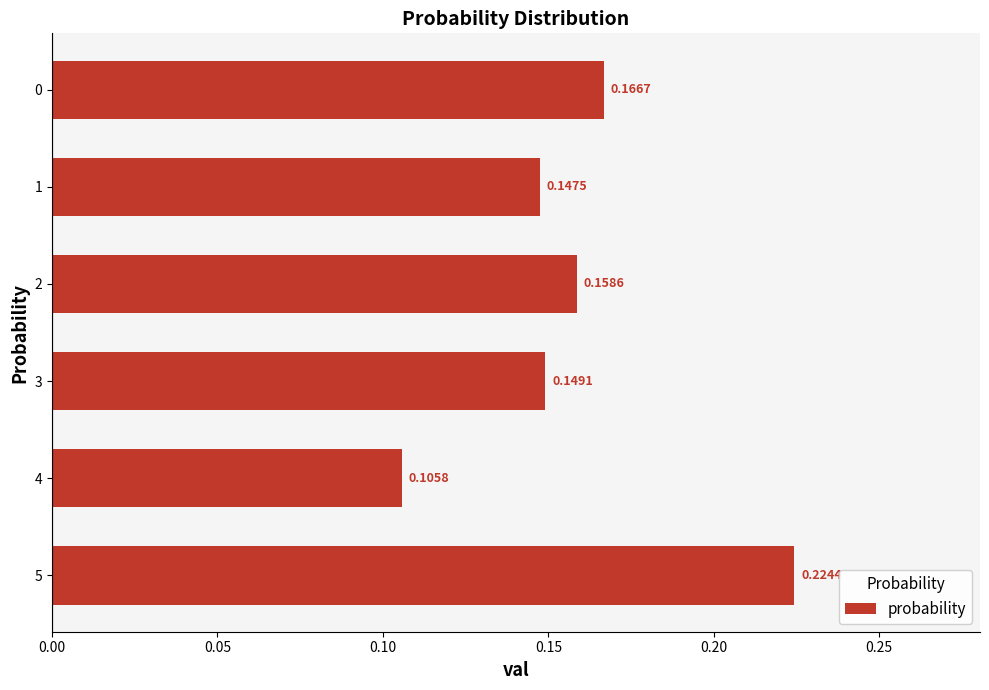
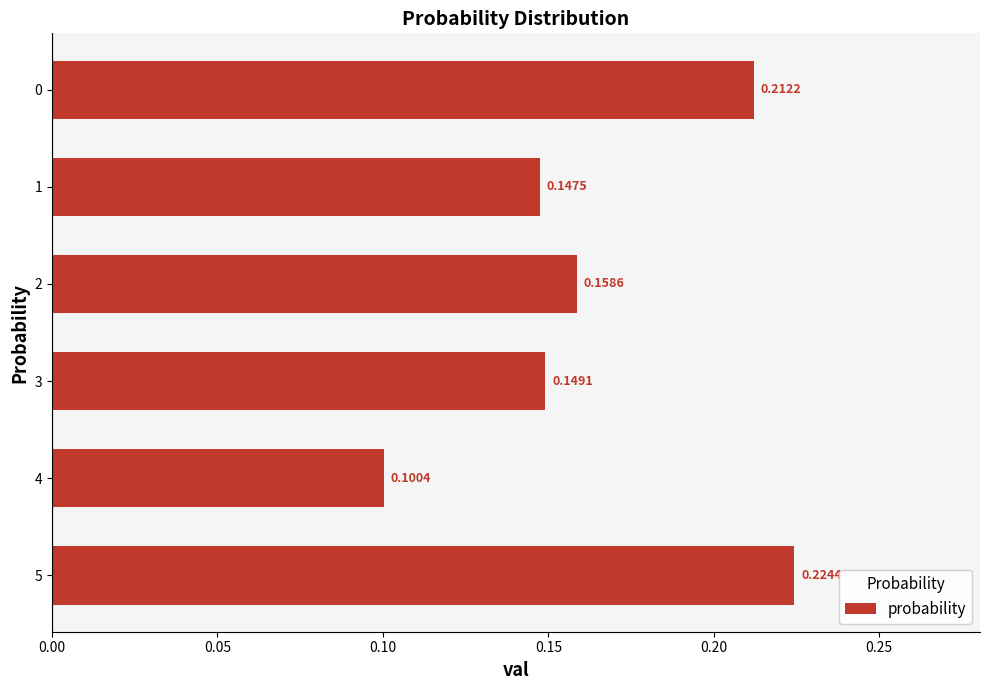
  {
-   "0": 0.1667,
+   "0": 0.2122,
    "1": 0.1475,
    "2": 0.1586,
    "3": 0.1491,
-   "4": 0.1058
+   "4": 0.1004
  }
